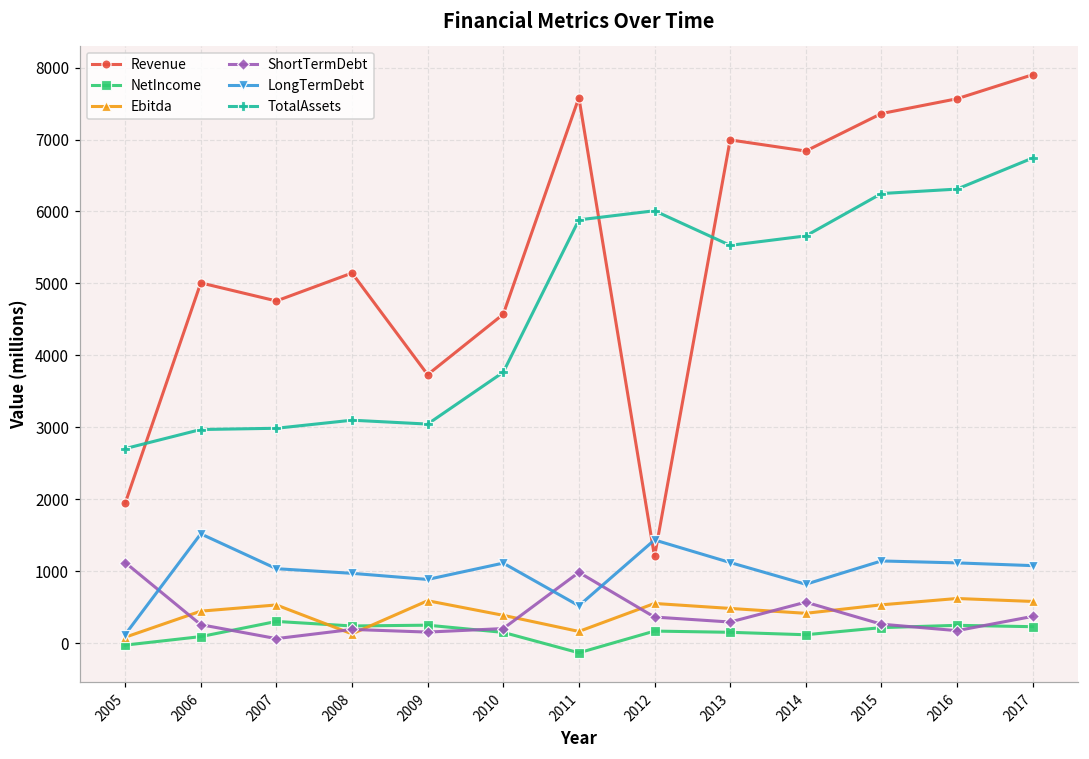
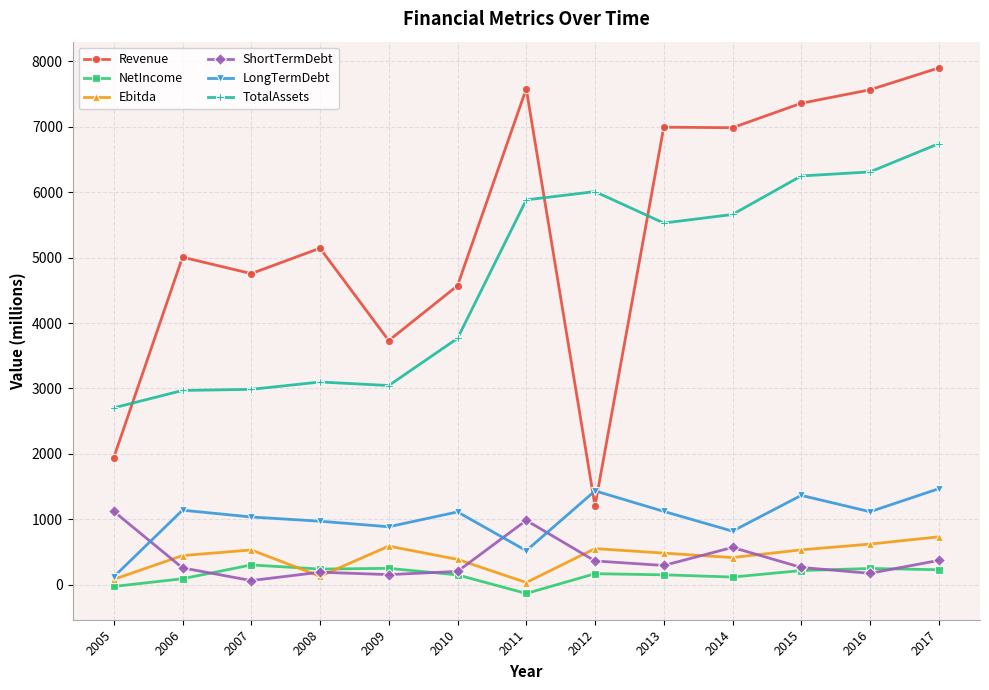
  {
    "Revenue": {
      "2005": 1900,
      "2006": 5000,
      "2007": 4800,
      "2008": 5100,
      "2009": 3700,
      "2010": 4600,
      "2011": 7600,
      "2012": 1200,
      "2013": 7000,
-     "2014": 6800,
+     "2014": 7000,
      "2015": 7400,
      "2016": 7600,
      "2017": 7900
    },
    "Ebitda": {
      "2006": 400,
      "2007": 500,
      "2008": 100,
      "2009": 600,
      "2010": 400,
-     "2011": 200,
+     "2011": 0,
      "2012": 600,
      "2013": 500,
      "2014": 400,
      "2015": 500,
      "2016": 600,
-     "2017": 600
+     "2017": 700
    },
    "ShortTermDebt": {
      "2005": 1100,
      "2006": 300,
      "2007": 100,
      "2008": 200,
      "2009": 200,
      "2010": 200,
      "2011": 1000,
      "2012": 400,
      "2013": 300,
      "2014": 600,
      "2015": 300,
      "2016": 200,
      "2017": 400
    },
    "LongTermDebt": {
-     "2006": 1500,
+     "2006": 1100,
      "2007": 1000,
      "2008": 1000,
      "2009": 900,
      "2010": 1100,
      "2011": 500,
      "2012": 1400,
      "2013": 1100,
      "2014": 800,
-     "2015": 1100,
+     "2015": 1400,
      "2016": 1100,
-     "2017": 1100
+     "2017": 1500
    }
  }
